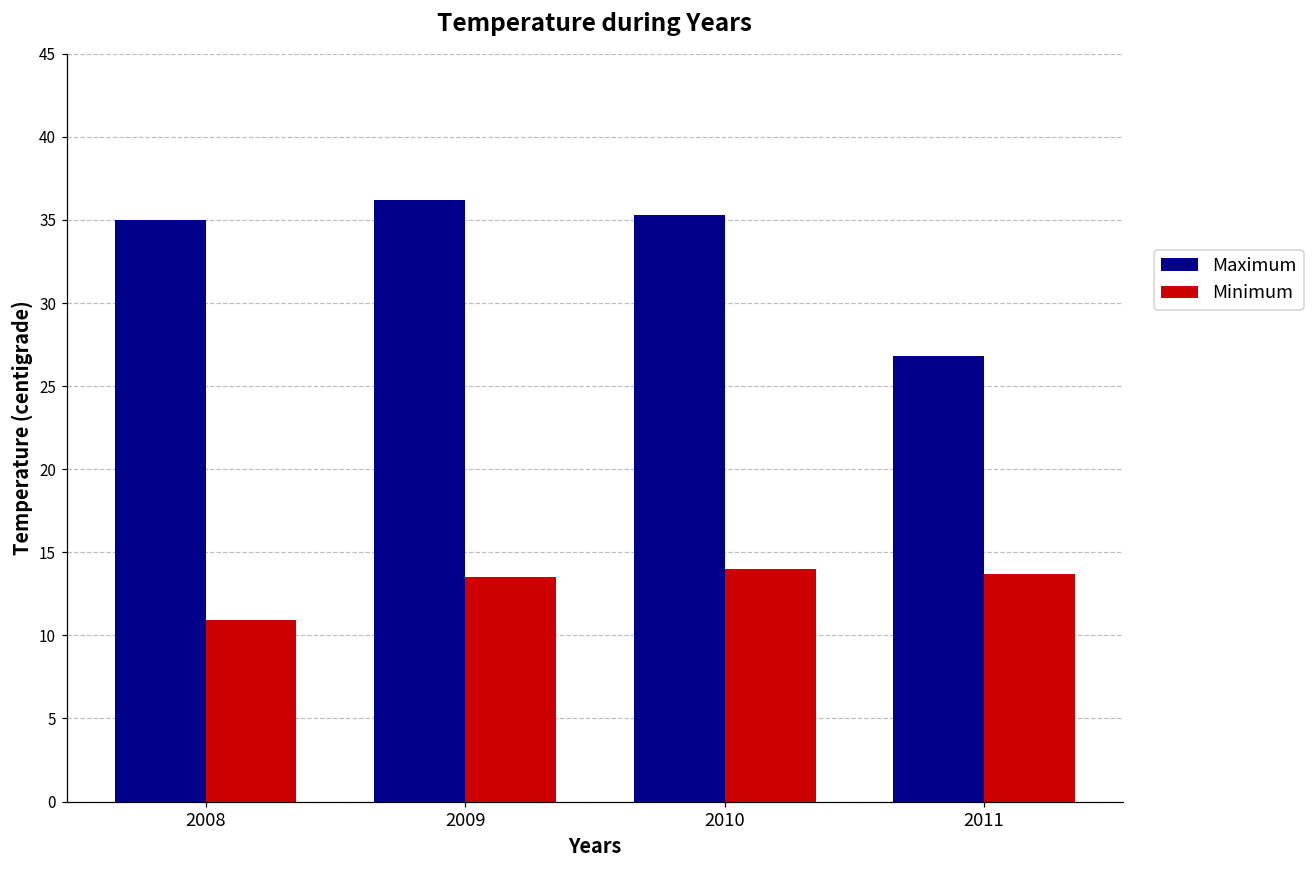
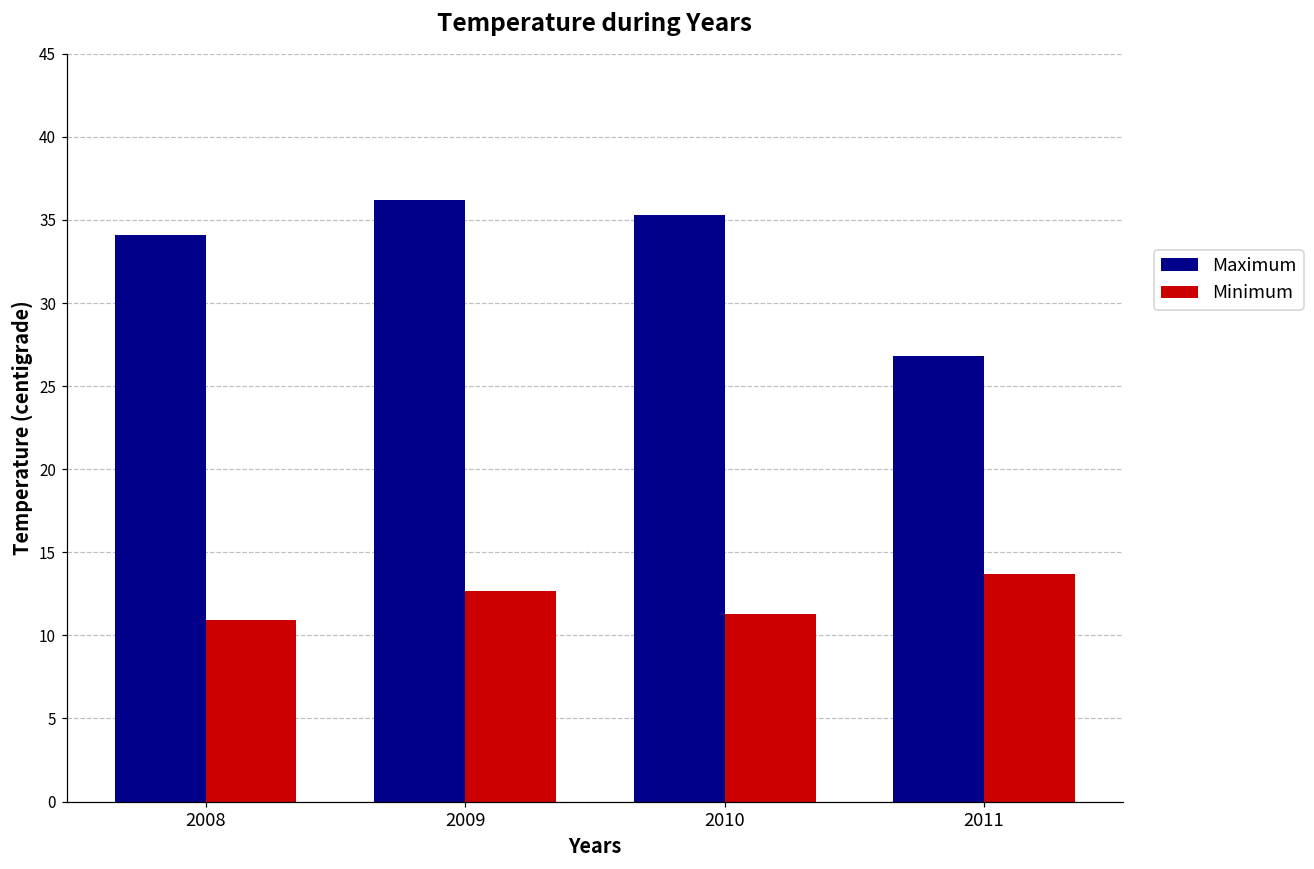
  {
    "Maximum": {
-     "2008": 35.0,
+     "2008": 34.1,
      "2009": 36.2,
      "2010": 35.3,
      "2011": 26.8
    },
    "Minimum": {
      "2008": 10.9,
-     "2009": 13.5,
-     "2010": 14.0,
+     "2009": 12.7,
+     "2010": 11.3,
      "2011": 13.7
    }
  }
